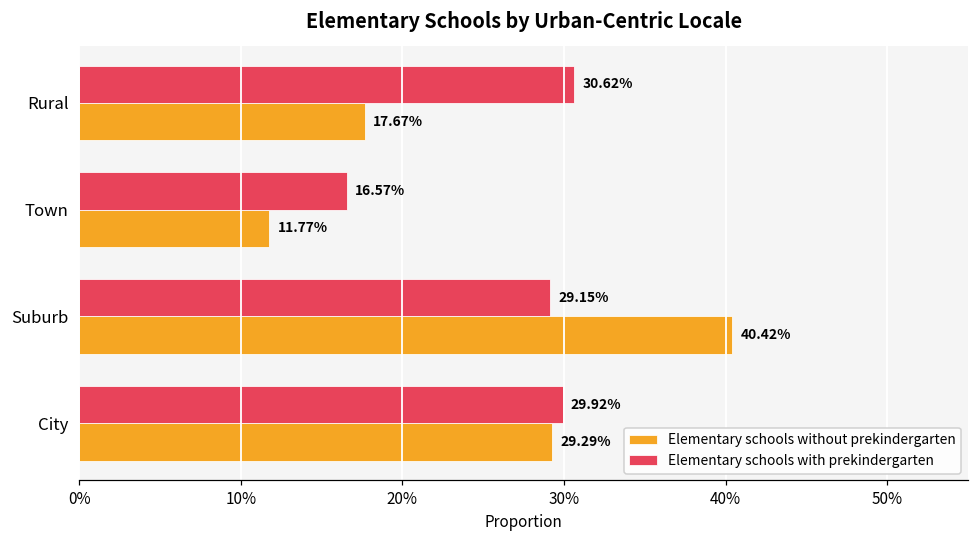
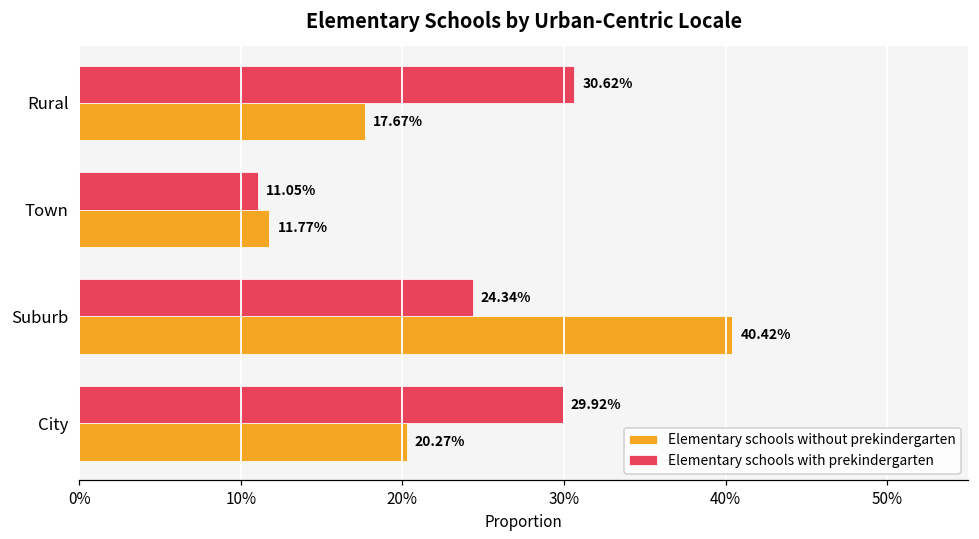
  {
    "Elementary schools without prekindergarten": {
      "Rural": "17.67%",
      "Town": "11.77%",
      "Suburb": "40.42%",
-     "City": "29.29%"
+     "City": "20.27%"
    },
    "Elementary schools with prekindergarten": {
      "Rural": "30.62%",
-     "Town": "16.57%",
-     "Suburb": "29.15%",
+     "Town": "11.05%",
+     "Suburb": "24.34%",
      "City": "29.92%"
    }
  }
